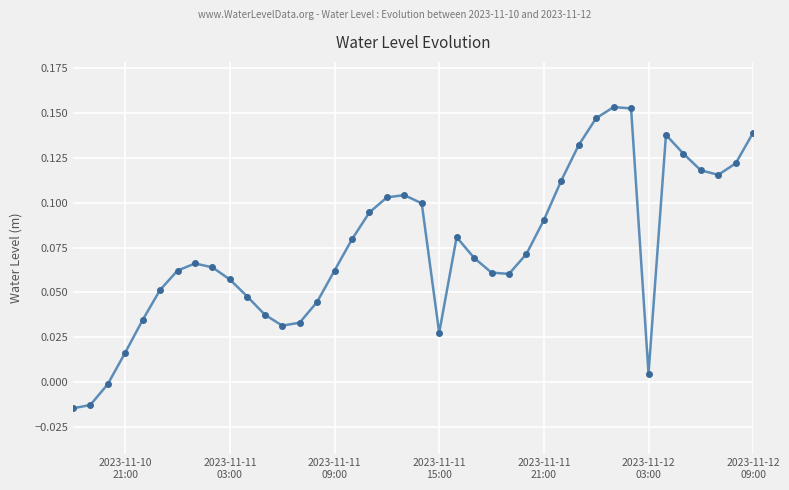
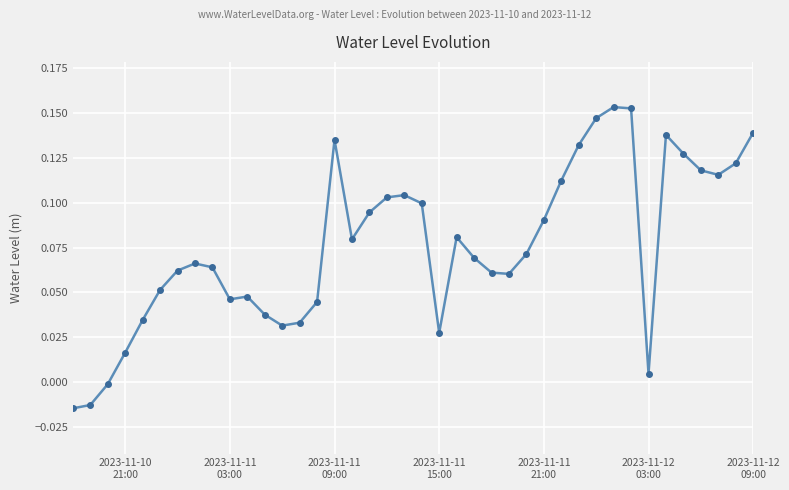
  {
    "2023-11-10 21:00": 0.016,
-   "2023-11-11 03:00": 0.057,
-   "2023-11-11 09:00": 0.062,
+   "2023-11-11 03:00": 0.046,
+   "2023-11-11 09:00": 0.135,
    "2023-11-11 15:00": 0.027,
    "2023-11-11 21:00": 0.090,
    "2023-11-12 03:00": 0.005,
    "2023-11-12 09:00": 0.139
  }
